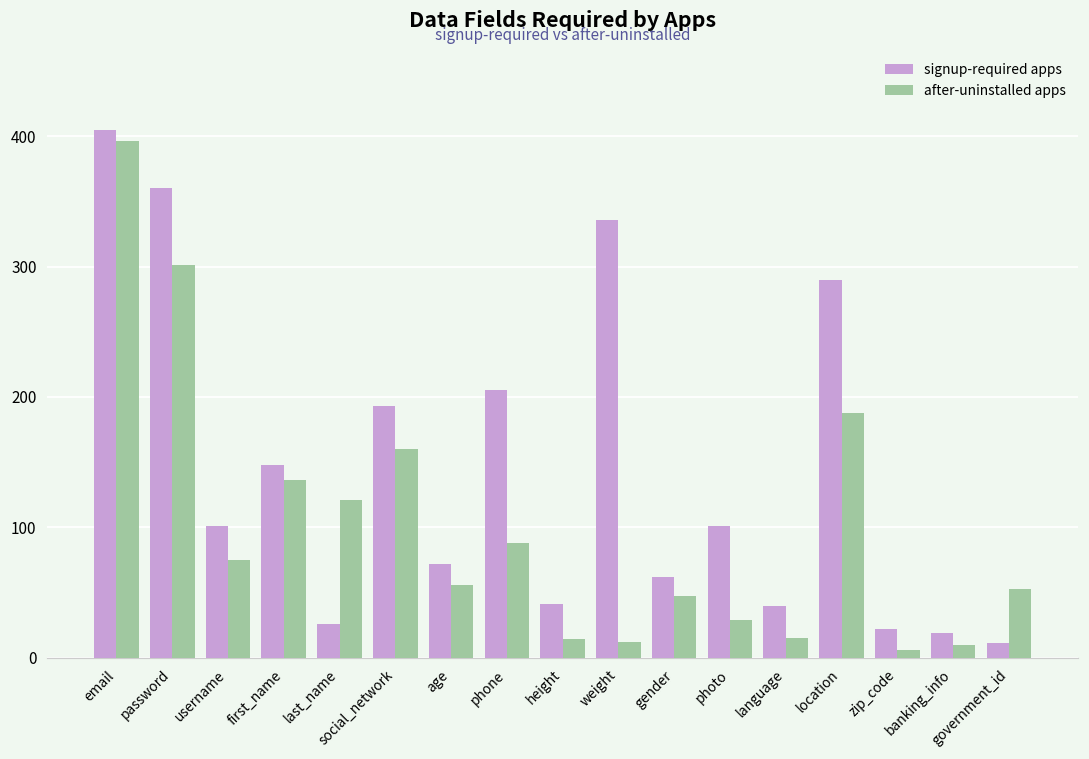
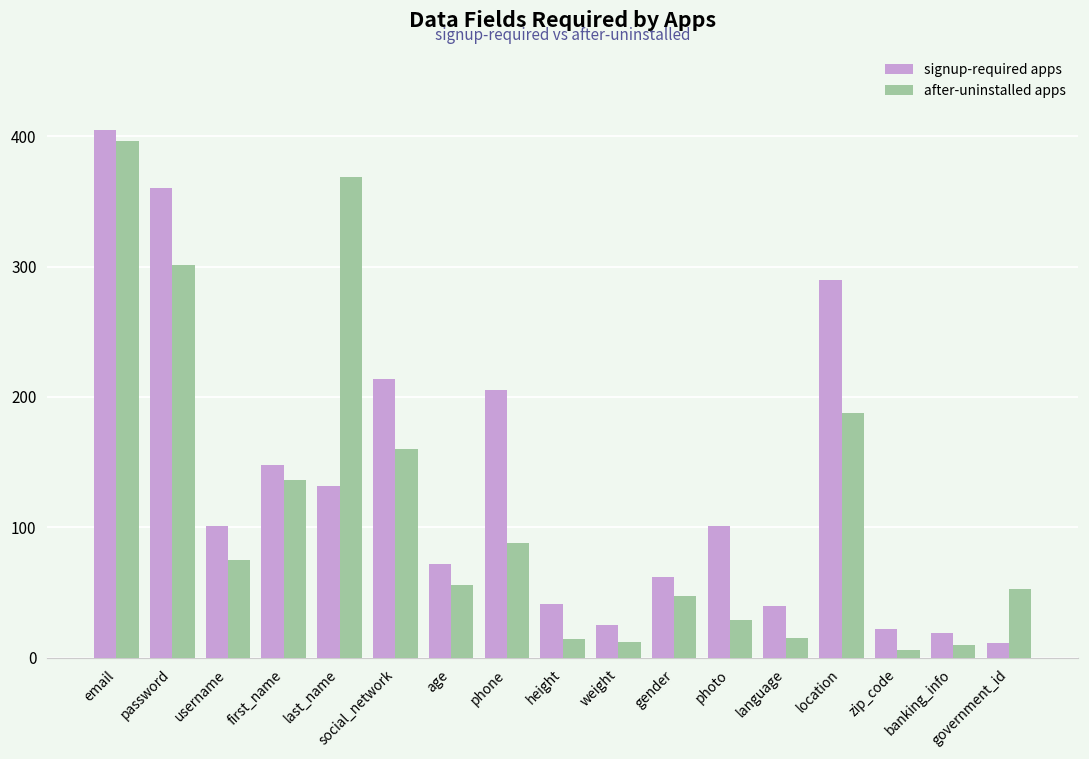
  {
    "signup-required apps": {
      "email": 405,
      "password": 360,
      "username": 101,
      "first_name": 148,
-     "last_name": 26,
-     "social_network": 193,
+     "last_name": 132,
+     "social_network": 214,
      "age": 72,
      "phone": 205,
      "height": 41,
-     "weight": 336,
+     "weight": 25,
      "gender": 62,
      "photo": 101,
      "language": 40,
      "location": 290,
      "zip_code": 22,
      "banking_info": 19,
      "government_id": 11
    },
    "after-uninstalled apps": {
      "email": 396,
      "password": 301,
      "username": 75,
      "first_name": 136,
-     "last_name": 121,
+     "last_name": 369,
      "social_network": 160,
      "age": 56,
      "phone": 88,
      "height": 14,
      "weight": 12,
      "gender": 47,
      "photo": 29,
      "language": 15,
      "location": 188,
      "zip_code": 6,
      "banking_info": 10,
      "government_id": 53
    }
  }
